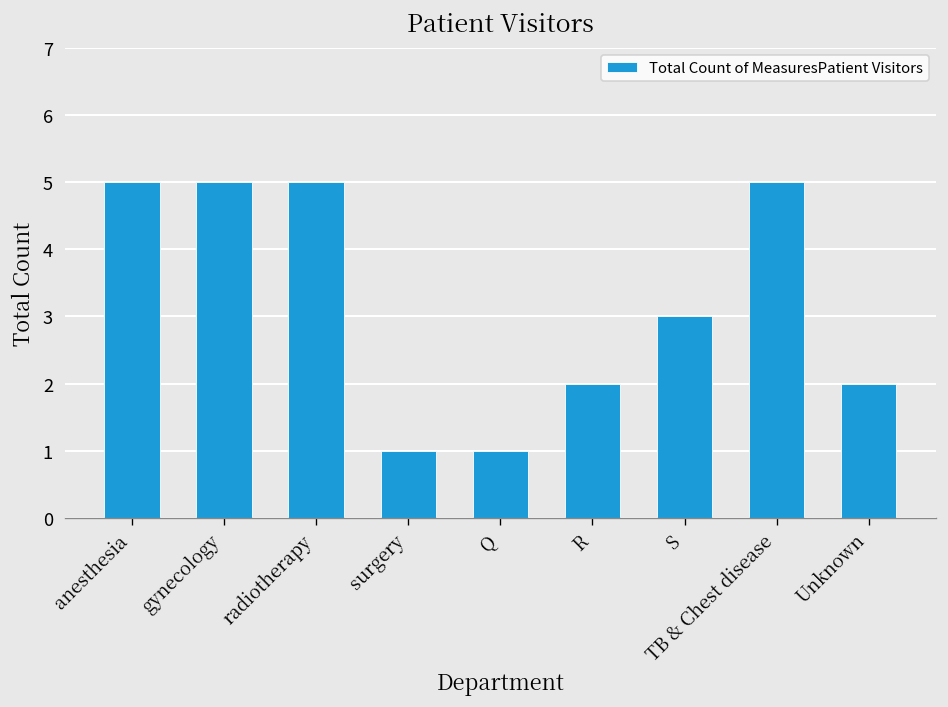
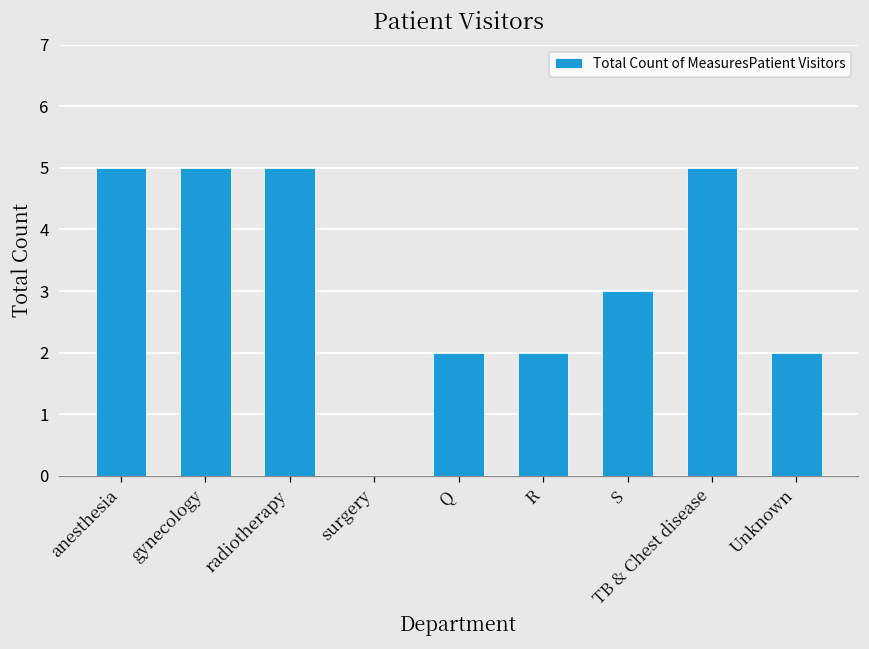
  {
    "anesthesia": 5,
    "gynecology": 5,
    "radiotherapy": 5,
-   "surgery": 1,
-   "Q": 1,
+   "surgery": 0,
+   "Q": 2,
    "R": 2,
    "S": 3,
    "TB & Chest disease": 5,
    "Unknown": 2
  }
